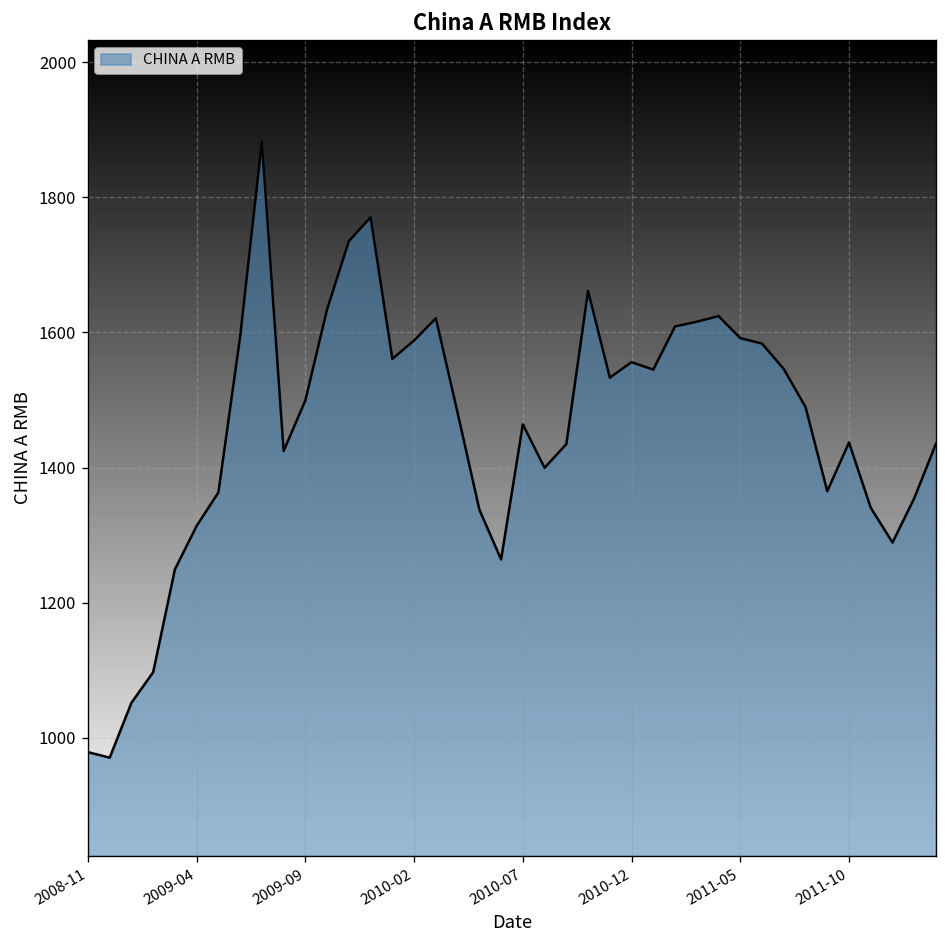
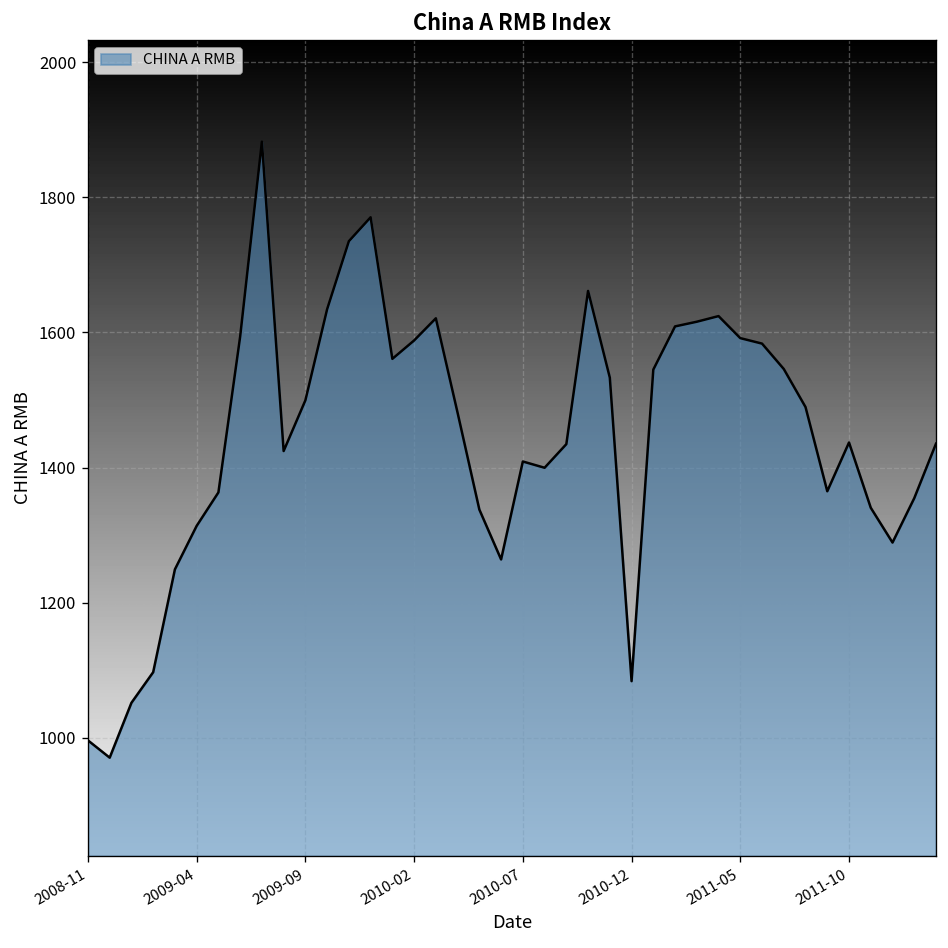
  {
-   "2008-11": 980,
+   "2008-11": 1000,
    "2009-04": 1310,
    "2009-09": 1500,
    "2010-02": 1590,
-   "2010-07": 1460,
-   "2010-12": 1560,
+   "2010-07": 1410,
+   "2010-12": 1080,
    "2011-05": 1590,
    "2011-10": 1440
  }
